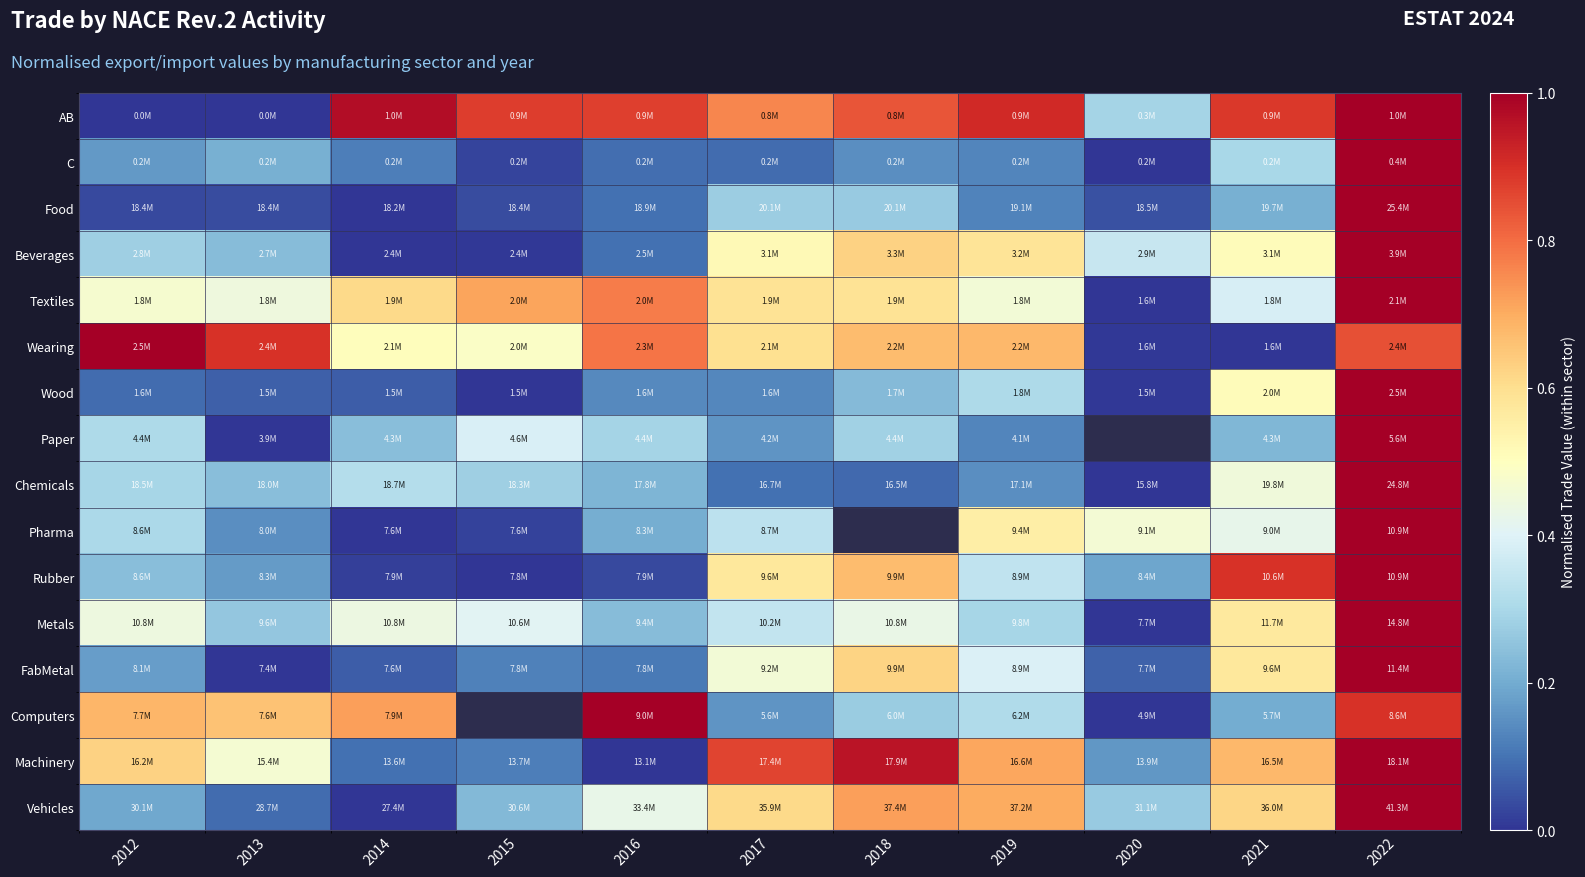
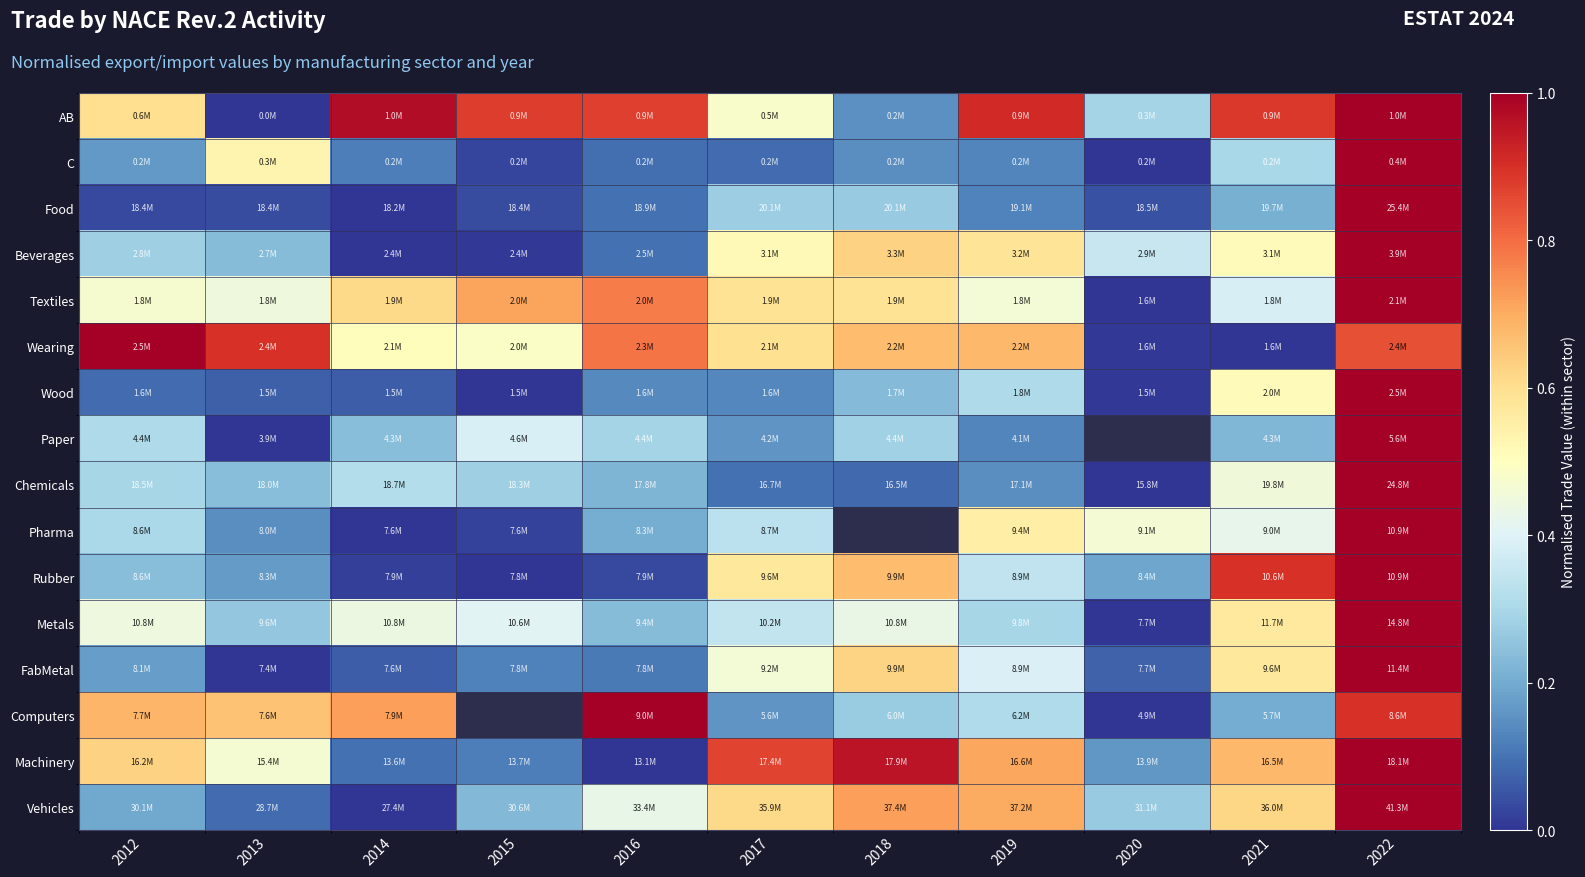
  {
    "AB": {
-     "2012": "0.0M",
+     "2012": "0.6M",
      "2013": "0.0M",
      "2014": "1.0M",
      "2015": "0.9M",
      "2016": "0.9M",
-     "2017": "0.8M",
-     "2018": "0.8M",
+     "2017": "0.5M",
+     "2018": "0.2M",
      "2019": "0.9M",
      "2020": "0.3M",
      "2021": "0.9M",
      "2022": "1.0M"
    },
    "C": {
      "2012": "0.2M",
-     "2013": "0.2M",
+     "2013": "0.3M",
      "2014": "0.2M",
      "2015": "0.2M",
      "2016": "0.2M",
      "2017": "0.2M",
      "2018": "0.2M",
      "2019": "0.2M",
      "2020": "0.2M",
      "2021": "0.2M",
      "2022": "0.4M"
    },
    "Food": {
      "2012": "18.4M",
      "2013": "18.4M",
      "2014": "18.2M",
      "2015": "18.4M",
      "2016": "18.9M",
      "2017": "20.1M",
      "2018": "20.1M",
      "2019": "19.1M",
      "2020": "18.5M",
      "2021": "19.7M",
      "2022": "25.4M"
    },
    "Beverages": {
      "2012": "2.8M",
      "2013": "2.7M",
      "2014": "2.4M",
      "2015": "2.4M",
      "2016": "2.5M",
      "2017": "3.1M",
      "2018": "3.3M",
      "2019": "3.2M",
      "2020": "2.9M",
      "2021": "3.1M",
      "2022": "3.9M"
    },
    "Textiles": {
      "2012": "1.8M",
      "2013": "1.8M",
      "2014": "1.9M",
      "2015": "2.0M",
      "2016": "2.0M",
      "2017": "1.9M",
      "2018": "1.9M",
      "2019": "1.8M",
      "2020": "1.6M",
      "2021": "1.8M",
      "2022": "2.1M"
    },
    "Wearing": {
      "2012": "2.5M",
      "2013": "2.4M",
      "2014": "2.1M",
      "2015": "2.0M",
      "2016": "2.3M",
      "2017": "2.1M",
      "2018": "2.2M",
      "2019": "2.2M",
      "2020": "1.6M",
      "2021": "1.6M",
      "2022": "2.4M"
    },
    "Wood": {
      "2012": "1.6M",
      "2013": "1.5M",
      "2014": "1.5M",
      "2015": "1.5M",
      "2016": "1.6M",
      "2017": "1.6M",
      "2018": "1.7M",
      "2019": "1.8M",
      "2020": "1.5M",
      "2021": "2.0M",
      "2022": "2.5M"
    },
    "Paper": {
      "2012": "4.4M",
      "2013": "3.9M",
      "2014": "4.3M",
      "2015": "4.6M",
      "2016": "4.4M",
      "2017": "4.2M",
      "2018": "4.4M",
      "2019": "4.1M",
      "2021": "4.3M",
      "2022": "5.6M"
    },
    "Chemicals": {
      "2012": "18.5M",
      "2013": "18.0M",
      "2014": "18.7M",
      "2015": "18.3M",
      "2016": "17.8M",
      "2017": "16.7M",
      "2018": "16.5M",
      "2019": "17.1M",
      "2020": "15.8M",
      "2021": "19.8M",
      "2022": "24.8M"
    },
    "Pharma": {
      "2012": "8.6M",
      "2013": "8.0M",
      "2014": "7.6M",
      "2015": "7.6M",
      "2016": "8.3M",
      "2017": "8.7M",
      "2019": "9.4M",
      "2020": "9.1M",
      "2021": "9.0M",
      "2022": "10.9M"
    },
    "Rubber": {
      "2012": "8.6M",
      "2013": "8.3M",
      "2014": "7.9M",
      "2015": "7.8M",
      "2016": "7.9M",
      "2017": "9.6M",
      "2018": "9.9M",
      "2019": "8.9M",
      "2020": "8.4M",
      "2021": "10.6M",
      "2022": "10.9M"
    },
    "Metals": {
      "2012": "10.8M",
      "2013": "9.6M",
      "2014": "10.8M",
      "2015": "10.6M",
      "2016": "9.4M",
      "2017": "10.2M",
      "2018": "10.8M",
      "2019": "9.8M",
      "2020": "7.7M",
      "2021": "11.7M",
      "2022": "14.8M"
    },
    "FabMetal": {
      "2012": "8.1M",
      "2013": "7.4M",
      "2014": "7.6M",
      "2015": "7.8M",
      "2016": "7.8M",
      "2017": "9.2M",
      "2018": "9.9M",
      "2019": "8.9M",
      "2020": "7.7M",
      "2021": "9.6M",
      "2022": "11.4M"
    },
    "Computers": {
      "2012": "7.7M",
      "2013": "7.6M",
      "2014": "7.9M",
      "2016": "9.0M",
      "2017": "5.6M",
      "2018": "6.0M",
      "2019": "6.2M",
      "2020": "4.9M",
      "2021": "5.7M",
      "2022": "8.6M"
    },
    "Machinery": {
      "2012": "16.2M",
      "2013": "15.4M",
      "2014": "13.6M",
      "2015": "13.7M",
      "2016": "13.1M",
      "2017": "17.4M",
      "2018": "17.9M",
      "2019": "16.6M",
      "2020": "13.9M",
      "2021": "16.5M",
      "2022": "18.1M"
    },
    "Vehicles": {
      "2012": "30.1M",
      "2013": "28.7M",
      "2014": "27.4M",
      "2015": "30.6M",
      "2016": "33.4M",
      "2017": "35.9M",
      "2018": "37.4M",
      "2019": "37.2M",
      "2020": "31.1M",
      "2021": "36.0M",
      "2022": "41.3M"
    }
  }
